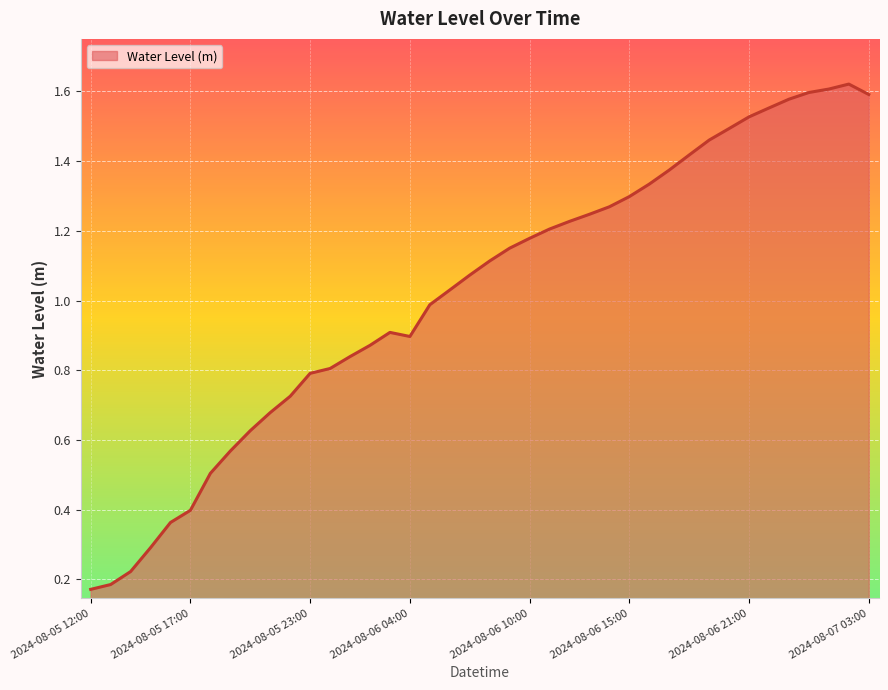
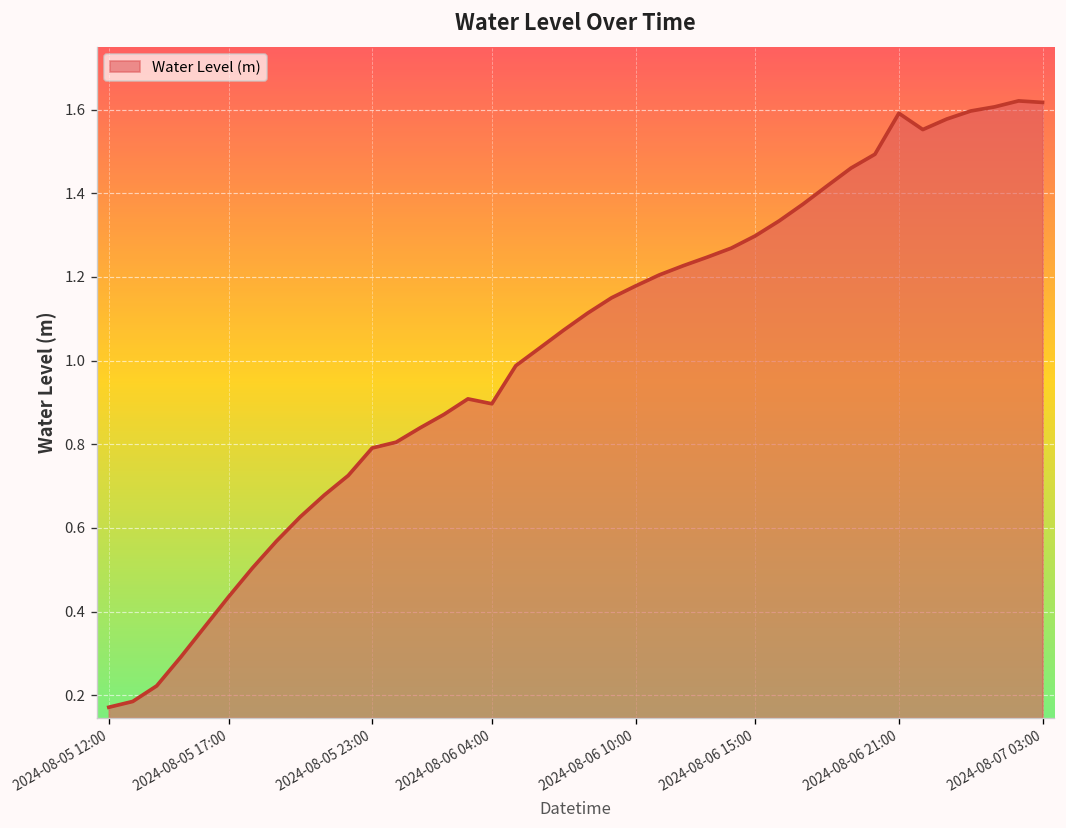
  {
    "2024-08-05 12:00": 0.17,
-   "2024-08-05 17:00": 0.40,
+   "2024-08-05 17:00": 0.43,
    "2024-08-05 23:00": 0.79,
    "2024-08-06 04:00": 0.90,
    "2024-08-06 10:00": 1.18,
    "2024-08-06 15:00": 1.30,
-   "2024-08-06 21:00": 1.53,
-   "2024-08-07 03:00": 1.59
+   "2024-08-06 21:00": 1.59,
+   "2024-08-07 03:00": 1.62
  }
